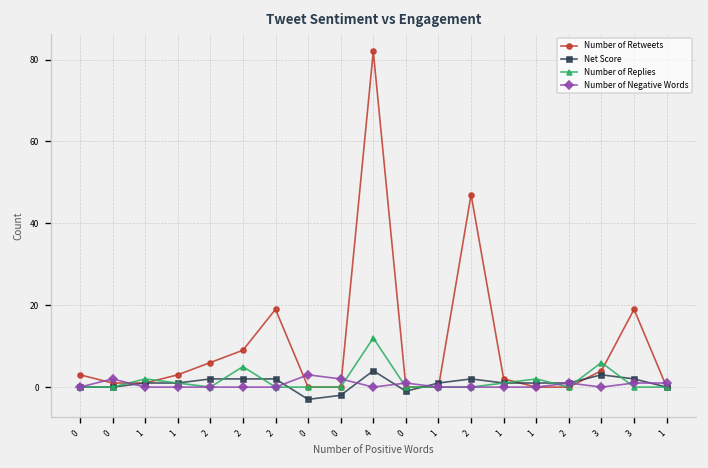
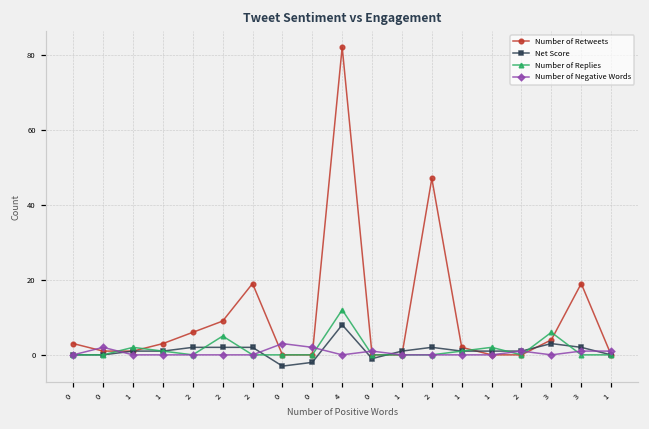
  {
    "Number of Retweets": {
      "4": 82
    },
    "Net Score": {
-     "4": 4
+     "4": 8
    },
    "Number of Replies": {
      "4": 12
    },
    "Number of Negative Words": {
      "4": 0
    }
  }
